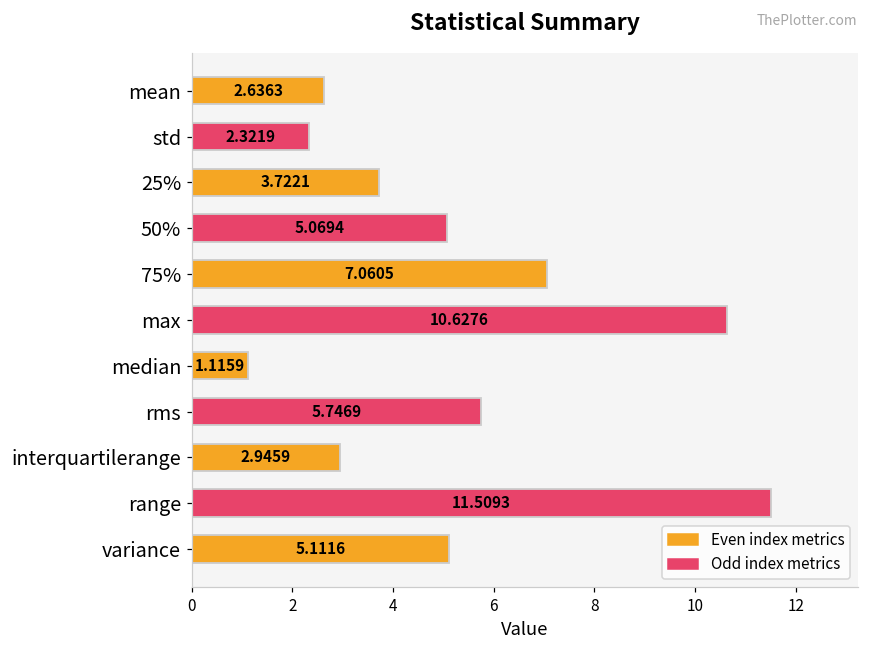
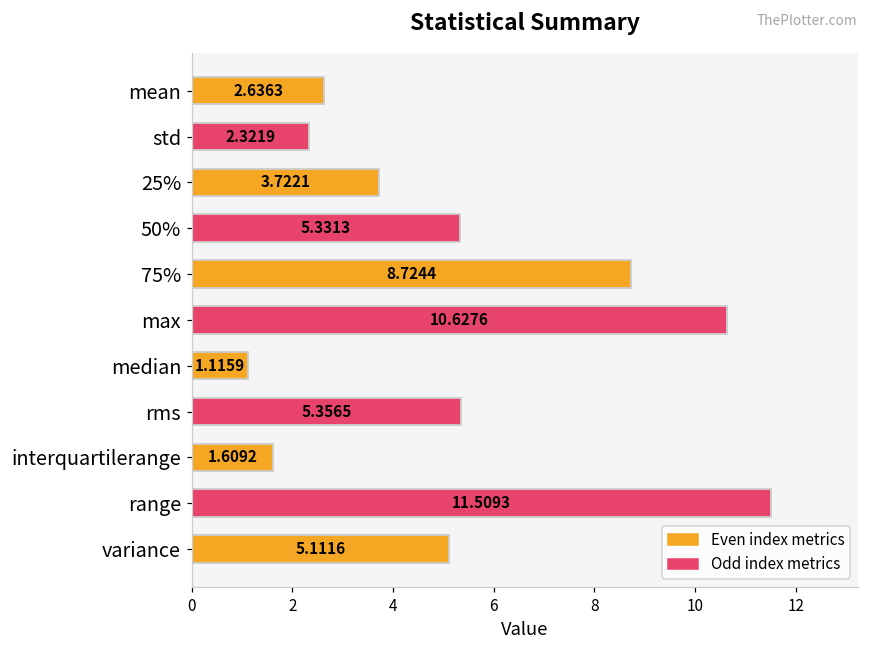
  {
    "mean": 2.6363,
    "std": 2.3219,
    "25%": 3.7221,
-   "50%": 5.0694,
-   "75%": 7.0605,
+   "50%": 5.3313,
+   "75%": 8.7244,
    "max": 10.6276,
    "median": 1.1159,
-   "rms": 5.7469,
-   "interquartilerange": 2.9459,
+   "rms": 5.3565,
+   "interquartilerange": 1.6092,
    "range": 11.5093,
    "variance": 5.1116
  }
